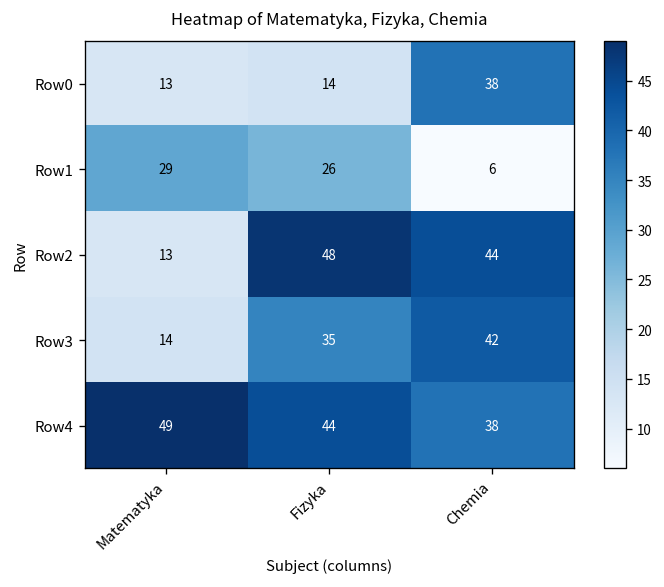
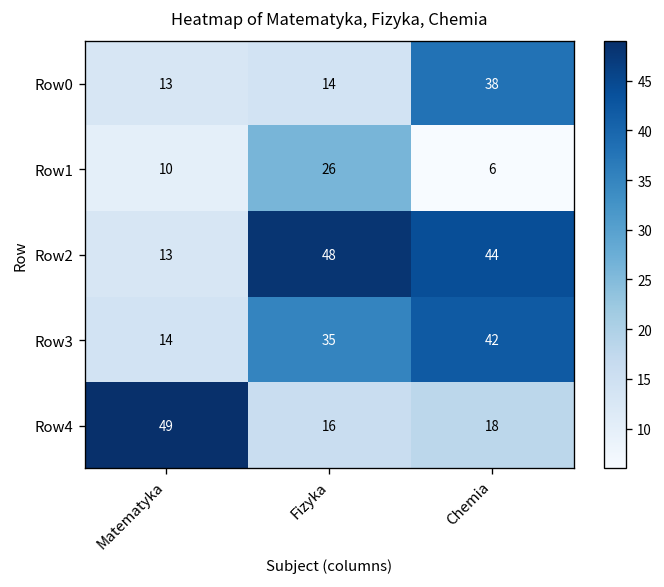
  {
    "Row0": {
      "Matematyka": 13,
      "Fizyka": 14,
      "Chemia": 38
    },
    "Row1": {
-     "Matematyka": 29,
+     "Matematyka": 10,
      "Fizyka": 26,
      "Chemia": 6
    },
    "Row2": {
      "Matematyka": 13,
      "Fizyka": 48,
      "Chemia": 44
    },
    "Row3": {
      "Matematyka": 14,
      "Fizyka": 35,
      "Chemia": 42
    },
    "Row4": {
      "Matematyka": 49,
-     "Fizyka": 44,
-     "Chemia": 38
+     "Fizyka": 16,
+     "Chemia": 18
    }
  }
